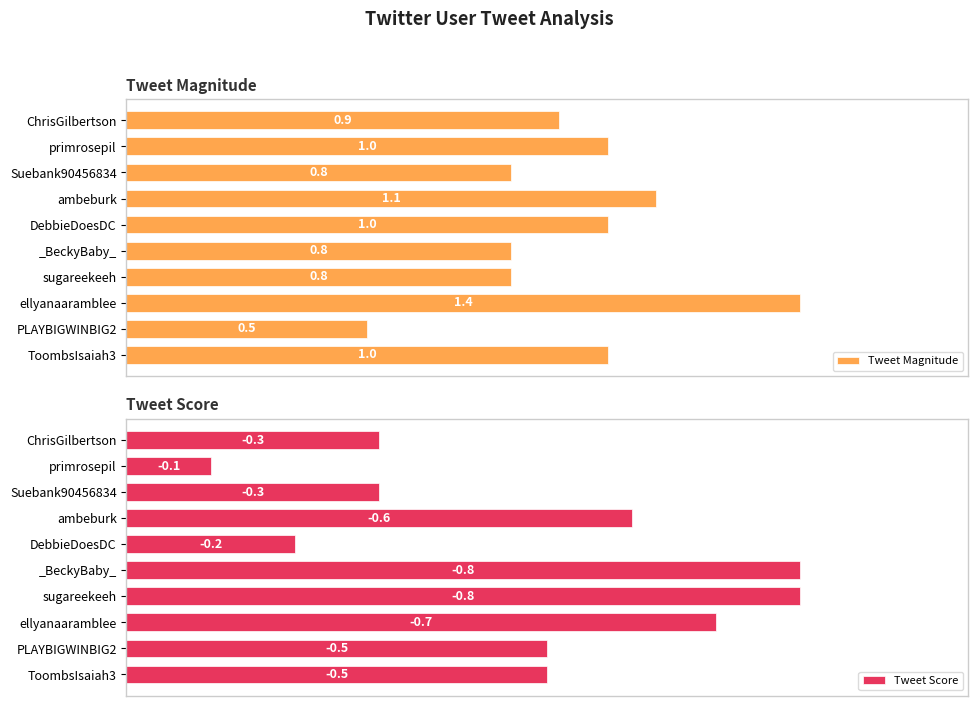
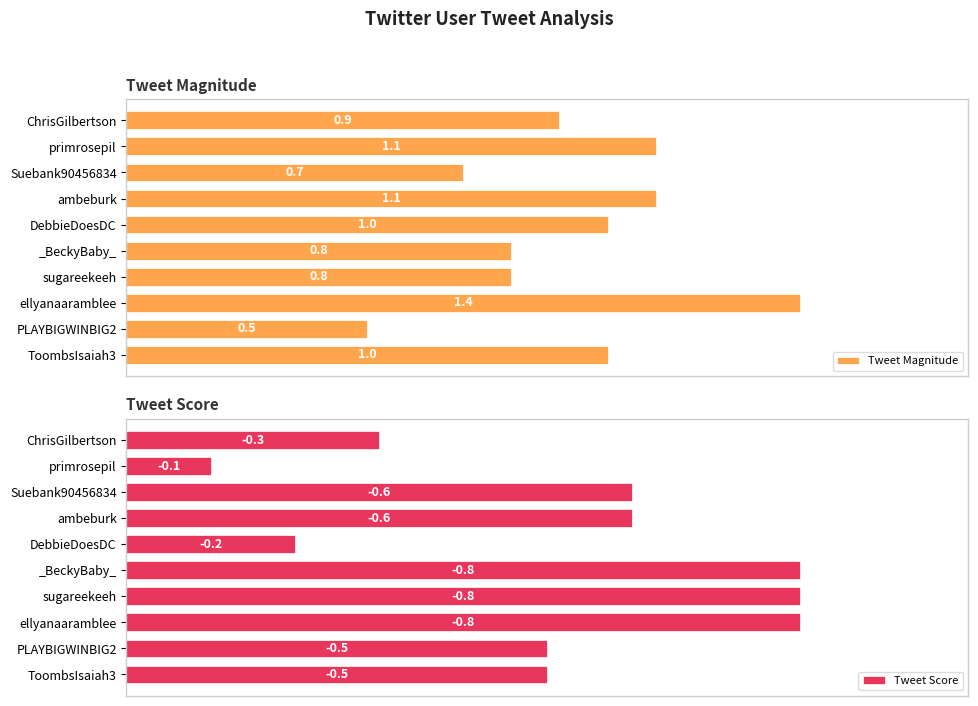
  {
    "Tweet Magnitude": {
      "ChrisGilbertson": 0.9,
-     "primrosepil": 1.0,
-     "Suebank90456834": 0.8,
+     "primrosepil": 1.1,
+     "Suebank90456834": 0.7,
      "ambeburk": 1.1,
      "DebbieDoesDC": 1.0,
      "_BeckyBaby_": 0.8,
      "sugareekeeh": 0.8,
      "ellyanaaramblee": 1.4,
      "PLAYBIGWINBIG2": 0.5,
      "ToombsIsaiah3": 1.0
    },
    "Tweet Score": {
-     "Suebank90456834": -0.3,
-     "ellyanaaramblee": -0.7
+     "Suebank90456834": -0.6,
+     "ellyanaaramblee": -0.8
    }
  }
